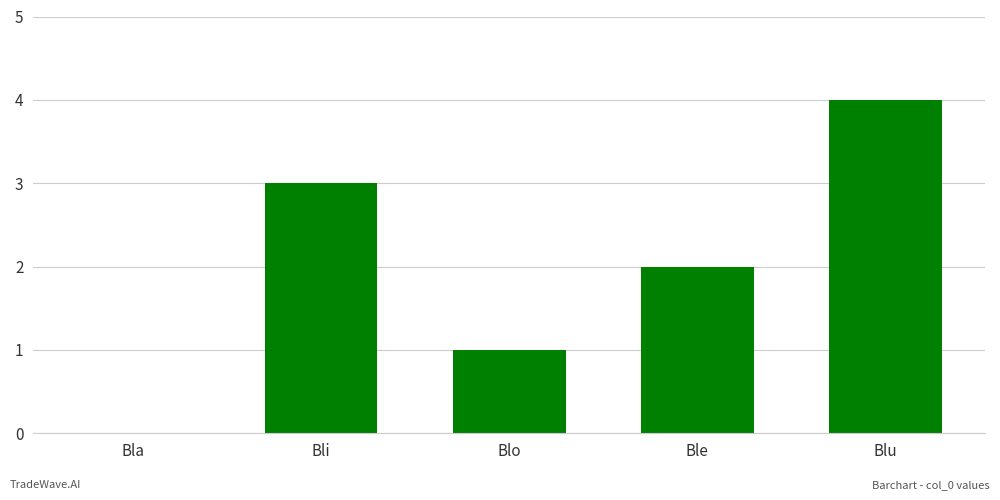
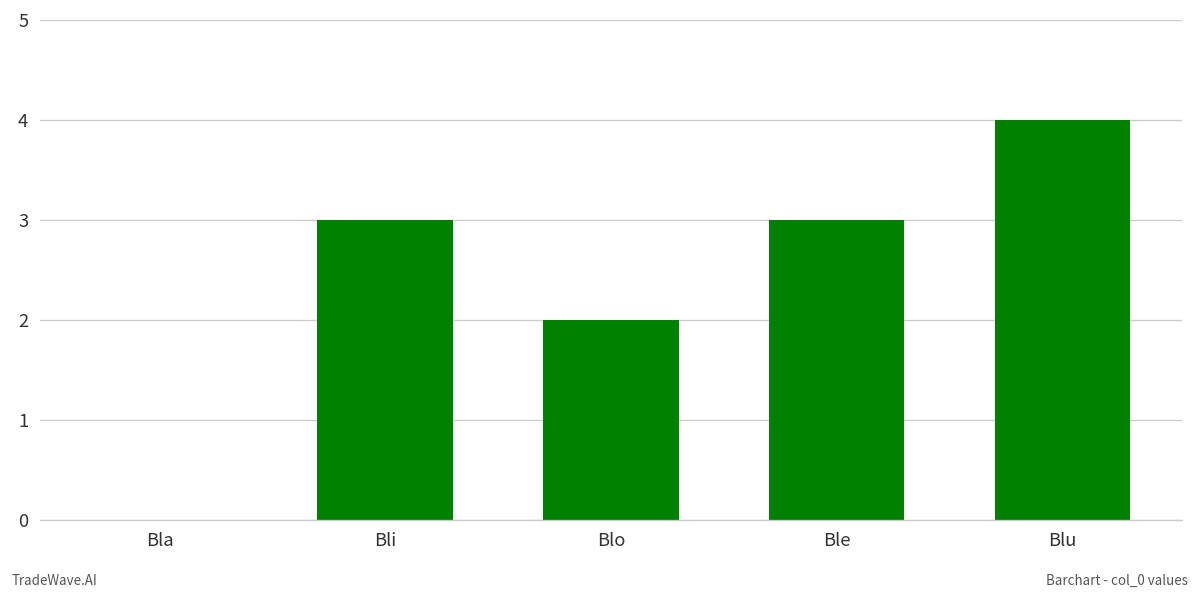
  {
    "Bla": 0,
    "Bli": 3,
-   "Blo": 1,
-   "Ble": 2,
+   "Blo": 2,
+   "Ble": 3,
    "Blu": 4
  }
